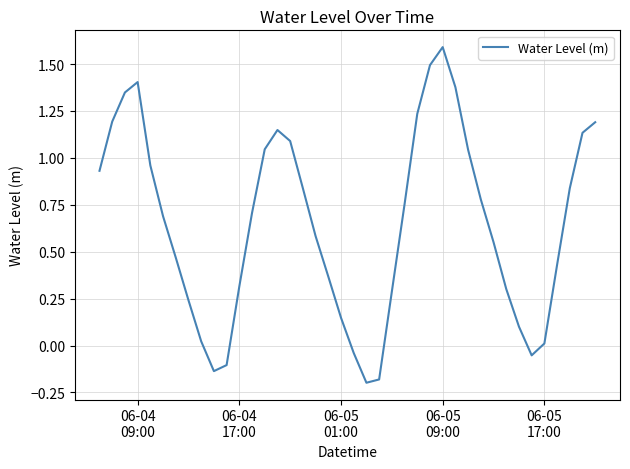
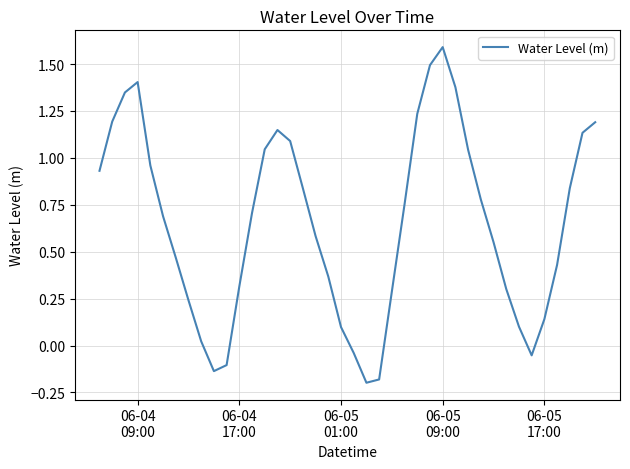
  {
    "06-04 09:00": 1.40,
    "06-04 17:00": 0.31,
-   "06-05 01:00": 0.15,
+   "06-05 01:00": 0.10,
    "06-05 09:00": 1.59,
-   "06-05 17:00": 0.01
+   "06-05 17:00": 0.14
  }
